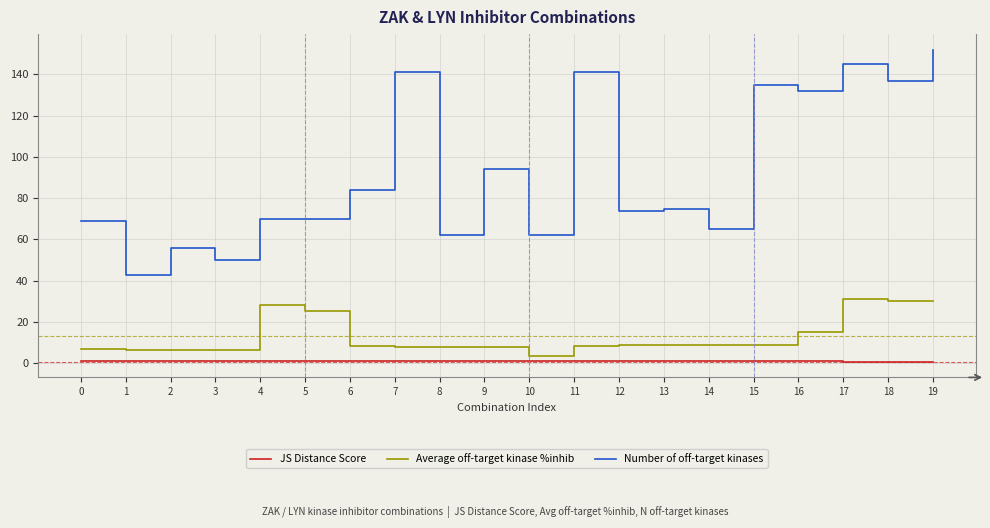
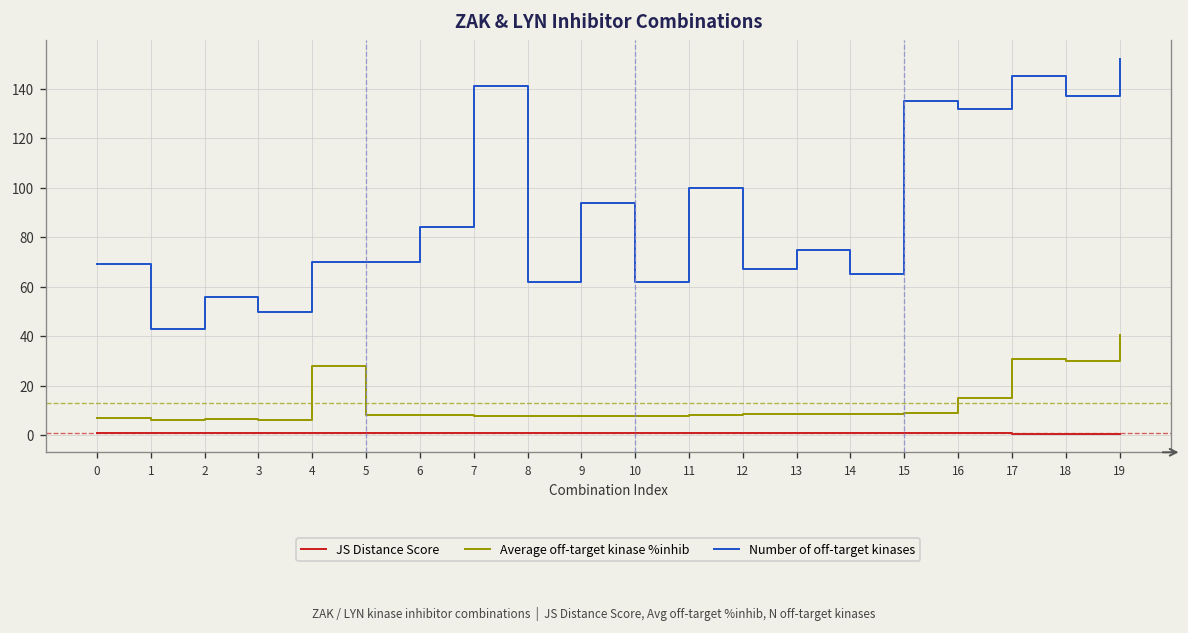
  {
    "JS Distance Score": {
      "0": 1,
      "1": 1,
      "2": 1,
      "3": 1,
      "4": 1,
      "5": 1,
      "6": 1,
      "7": 1,
      "8": 1,
      "9": 1,
      "10": 1,
      "11": 1,
      "12": 1,
      "13": 1,
      "14": 1,
      "15": 1,
      "16": 1,
      "17": 1,
      "18": 1,
      "19": 1
    },
    "Average off-target kinase %inhib": {
      "0": 7,
      "1": 6,
      "2": 7,
      "3": 6,
      "4": 28,
-     "5": 25,
+     "5": 8,
      "6": 8,
      "7": 8,
      "8": 8,
      "9": 8,
-     "10": 3,
+     "10": 8,
      "11": 8,
      "12": 9,
      "13": 9,
      "14": 9,
      "15": 9,
      "16": 15,
      "17": 31,
      "18": 30,
-     "19": 30
+     "19": 41
    },
    "Number of off-target kinases": {
      "0": 69,
      "1": 43,
      "2": 56,
      "3": 50,
      "4": 70,
      "5": 70,
      "6": 84,
      "7": 141,
      "8": 62,
      "9": 94,
      "10": 62,
-     "11": 141,
-     "12": 74,
+     "11": 100,
+     "12": 67,
      "13": 75,
      "14": 65,
      "15": 135,
      "16": 132,
      "17": 145,
      "18": 137,
      "19": 152
    }
  }
